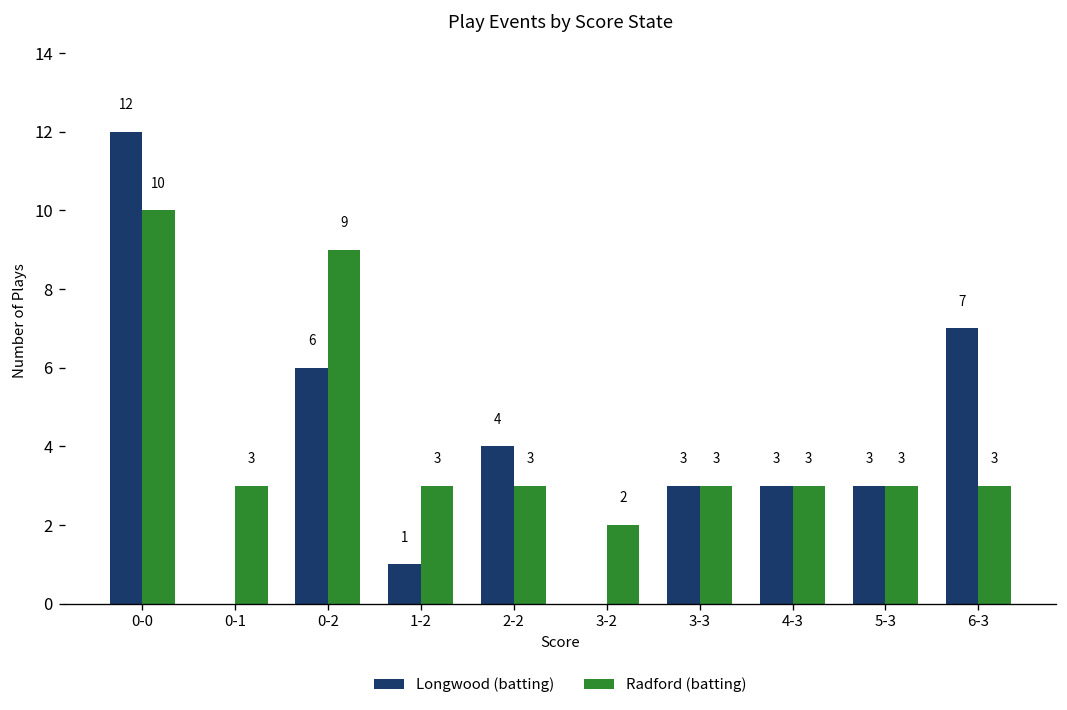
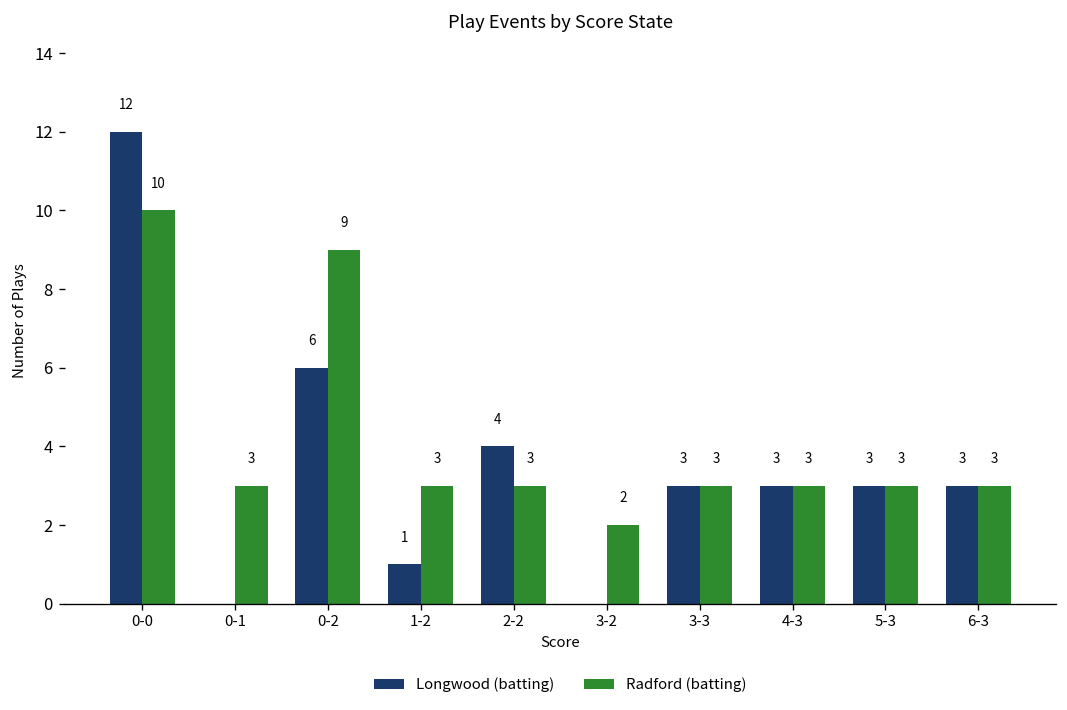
  {
    "Longwood (batting)": {
      "0-0": 12,
      "0-2": 6,
      "1-2": 1,
      "2-2": 4,
      "3-3": 3,
      "4-3": 3,
      "5-3": 3,
-     "6-3": 7
+     "6-3": 3
    },
    "Radford (batting)": {
      "0-0": 10,
      "0-1": 3,
      "0-2": 9,
      "1-2": 3,
      "2-2": 3,
      "3-2": 2,
      "3-3": 3,
      "4-3": 3,
      "5-3": 3,
      "6-3": 3
    }
  }
